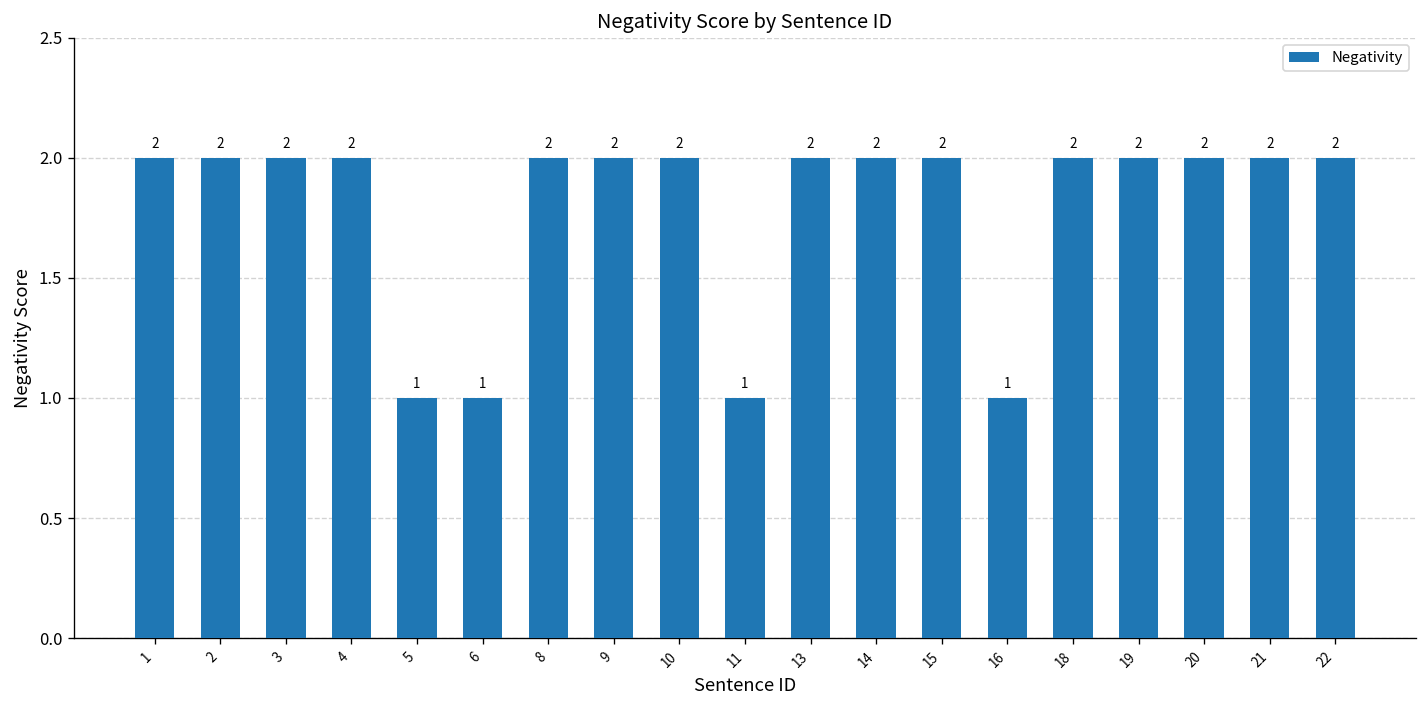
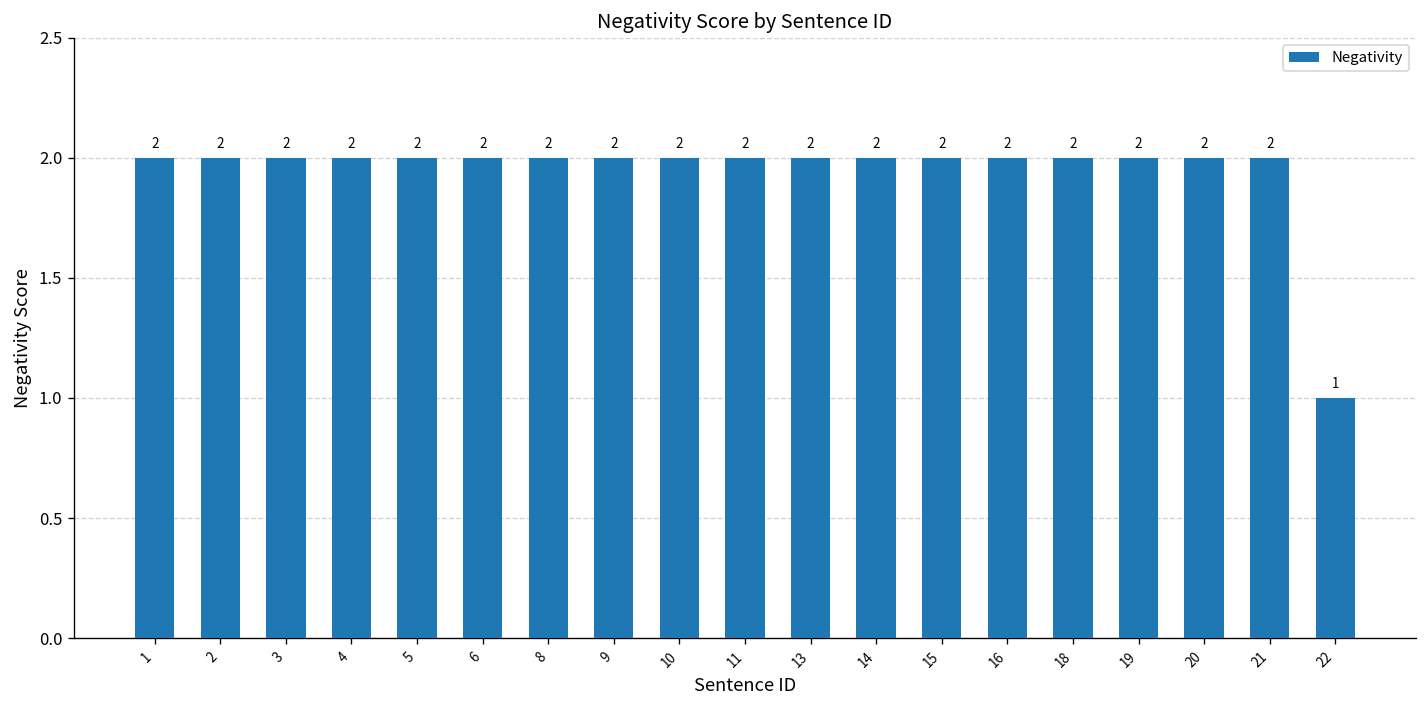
  {
    "1": 2,
    "2": 2,
    "3": 2,
    "4": 2,
-   "5": 1,
-   "6": 1,
+   "5": 2,
+   "6": 2,
    "8": 2,
    "9": 2,
    "10": 2,
-   "11": 1,
+   "11": 2,
    "13": 2,
    "14": 2,
    "15": 2,
-   "16": 1,
+   "16": 2,
    "18": 2,
    "19": 2,
    "20": 2,
    "21": 2,
-   "22": 2
+   "22": 1
  }
